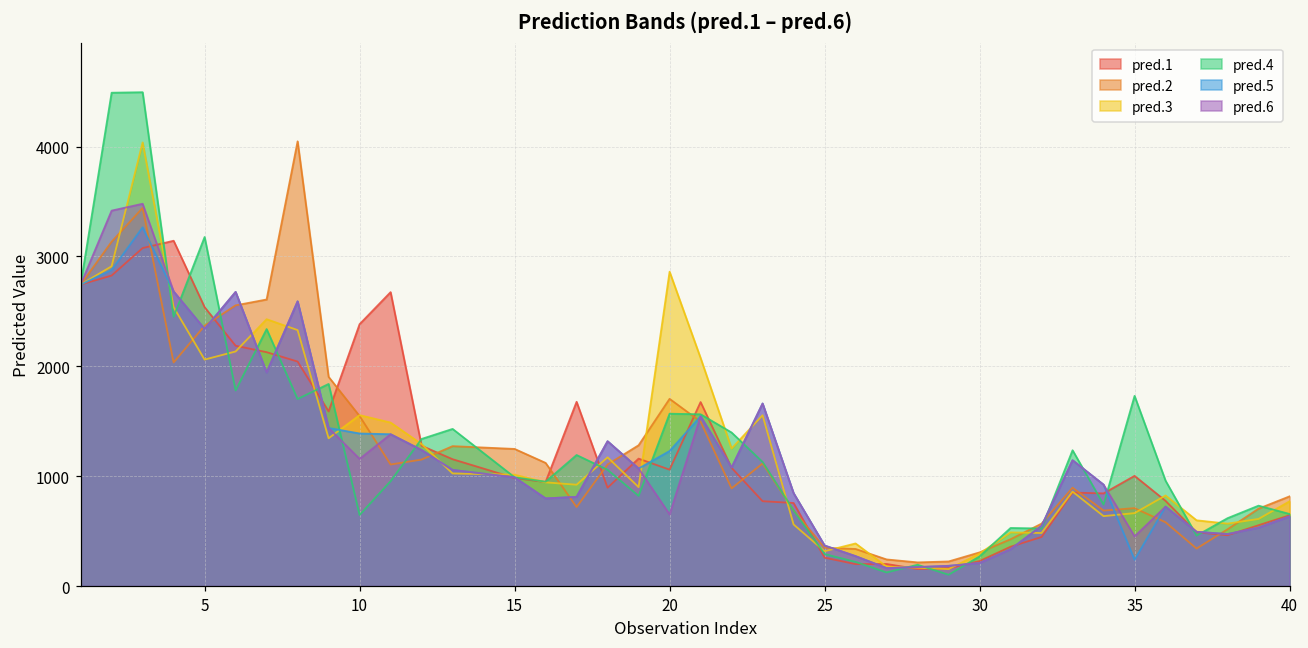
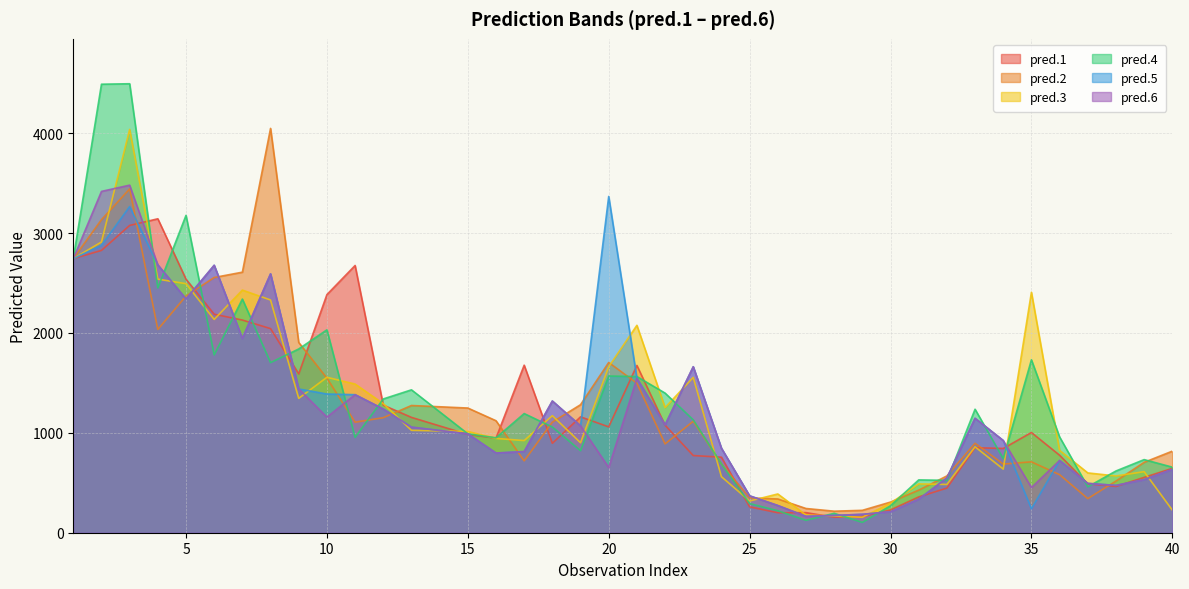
  {
    "pred.3": {
-     "5": 2100,
-     "20": 2900,
+     "5": 2500,
+     "20": 1700,
      "25": 300,
-     "35": 700,
-     "40": 800
+     "35": 2400,
+     "40": 200
    },
    "pred.4": {
      "5": 3200,
-     "10": 600,
+     "10": 2000,
      "20": 1600,
      "25": 300,
      "35": 1700
    },
    "pred.5": {
      "10": 1400,
-     "20": 1200,
+     "20": 3400,
      "35": 200
    },
    "pred.6": {
      "10": 1200,
      "20": 700,
      "35": 500
    }
  }
